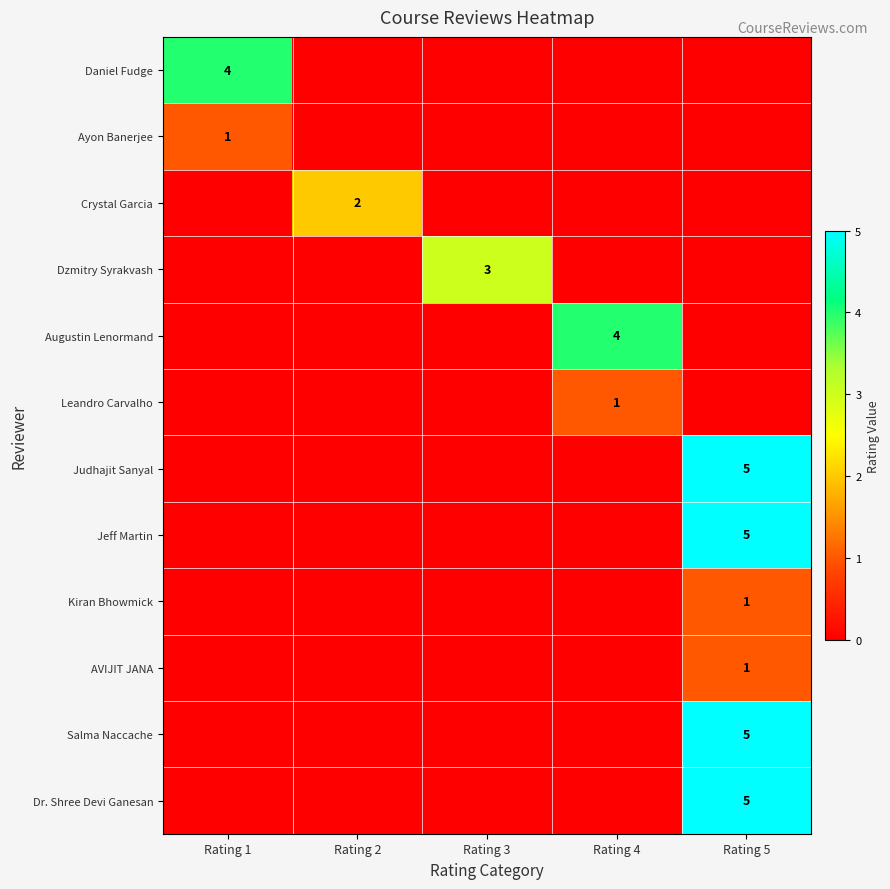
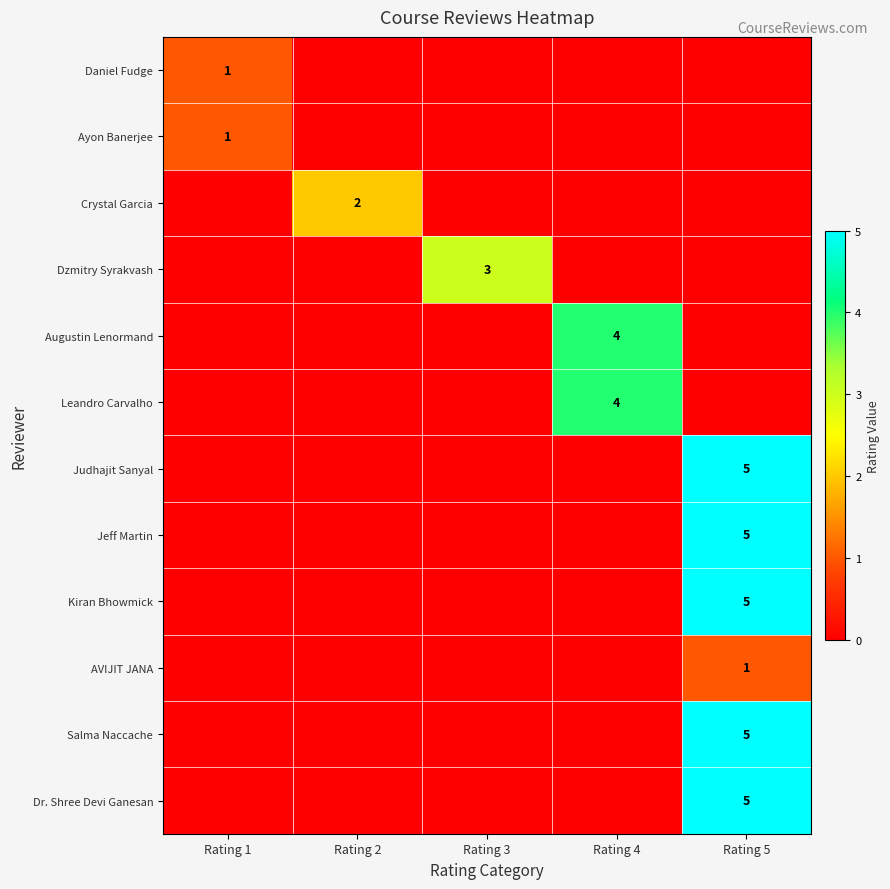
  {
    "Daniel Fudge": {
-     "Rating 1": 4
+     "Rating 1": 1
    },
    "Ayon Banerjee": {
      "Rating 1": 1
    },
    "Crystal Garcia": {
      "Rating 2": 2
    },
    "Dzmitry Syrakvash": {
      "Rating 3": 3
    },
    "Augustin Lenormand": {
      "Rating 4": 4
    },
    "Leandro Carvalho": {
-     "Rating 4": 1
+     "Rating 4": 4
    },
    "Judhajit Sanyal": {
      "Rating 5": 5
    },
    "Jeff Martin": {
      "Rating 5": 5
    },
    "Kiran Bhowmick": {
-     "Rating 5": 1
+     "Rating 5": 5
    },
    "AVIJIT JANA": {
      "Rating 5": 1
    },
    "Salma Naccache": {
      "Rating 5": 5
    },
    "Dr. Shree Devi Ganesan": {
      "Rating 5": 5
    }
  }
